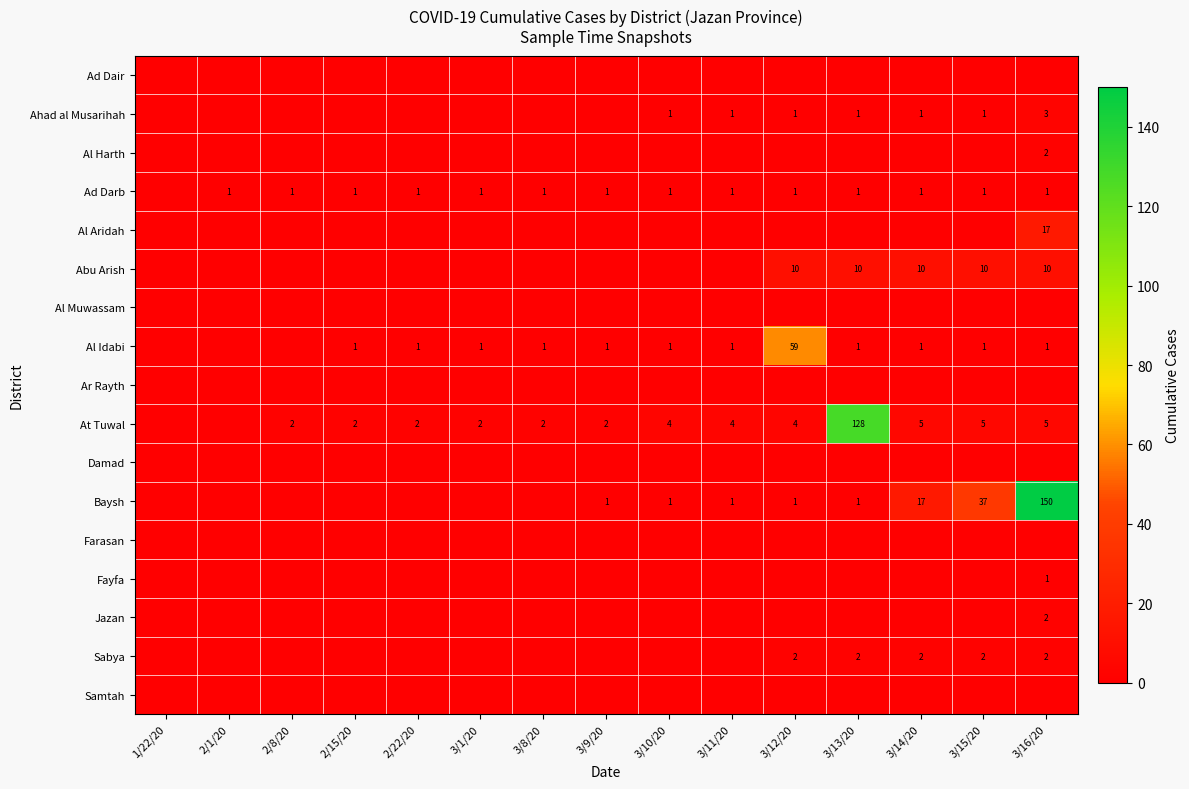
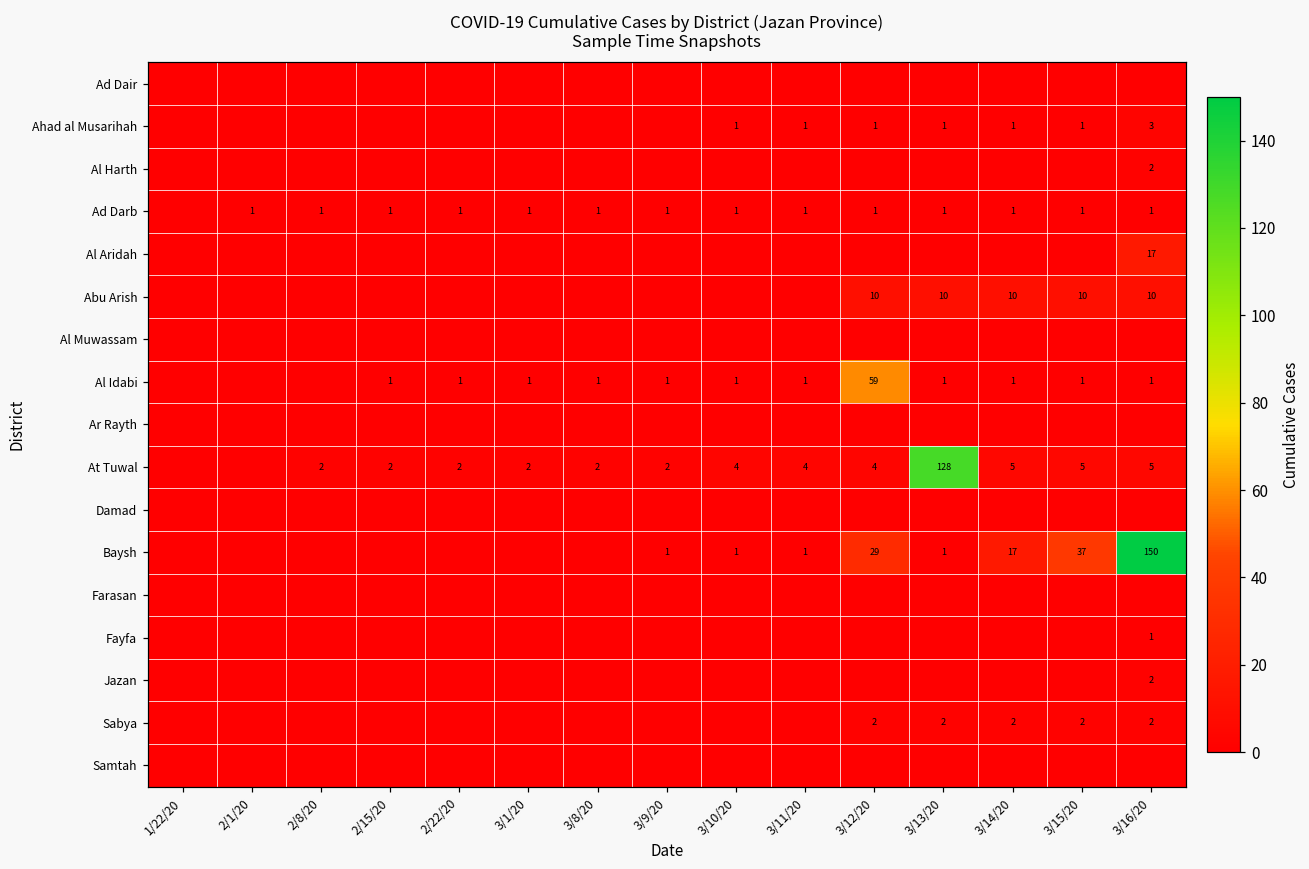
  {
    "Ahad al Musarihah": {
      "3/10/20": 1,
      "3/11/20": 1,
      "3/12/20": 1,
      "3/13/20": 1,
      "3/14/20": 1,
      "3/15/20": 1,
      "3/16/20": 3
    },
    "Al Harth": {
      "3/16/20": 2
    },
    "Ad Darb": {
      "2/1/20": 1,
      "2/8/20": 1,
      "2/15/20": 1,
      "2/22/20": 1,
      "3/1/20": 1,
      "3/8/20": 1,
      "3/9/20": 1,
      "3/10/20": 1,
      "3/11/20": 1,
      "3/12/20": 1,
      "3/13/20": 1,
      "3/14/20": 1,
      "3/15/20": 1,
      "3/16/20": 1
    },
    "Al Aridah": {
      "3/16/20": 17
    },
    "Abu Arish": {
      "3/12/20": 10,
      "3/13/20": 10,
      "3/14/20": 10,
      "3/15/20": 10,
      "3/16/20": 10
    },
    "Al Idabi": {
      "2/15/20": 1,
      "2/22/20": 1,
      "3/1/20": 1,
      "3/8/20": 1,
      "3/9/20": 1,
      "3/10/20": 1,
      "3/11/20": 1,
      "3/12/20": 59,
      "3/13/20": 1,
      "3/14/20": 1,
      "3/15/20": 1,
      "3/16/20": 1
    },
    "At Tuwal": {
      "2/8/20": 2,
      "2/15/20": 2,
      "2/22/20": 2,
      "3/1/20": 2,
      "3/8/20": 2,
      "3/9/20": 2,
      "3/10/20": 4,
      "3/11/20": 4,
      "3/12/20": 4,
      "3/13/20": 128,
      "3/14/20": 5,
      "3/15/20": 5,
      "3/16/20": 5
    },
    "Baysh": {
      "3/9/20": 1,
      "3/10/20": 1,
      "3/11/20": 1,
-     "3/12/20": 1,
+     "3/12/20": 29,
      "3/13/20": 1,
      "3/14/20": 17,
      "3/15/20": 37,
      "3/16/20": 150
    },
    "Fayfa": {
      "3/16/20": 1
    },
    "Jazan": {
      "3/16/20": 2
    },
    "Sabya": {
      "3/12/20": 2,
      "3/13/20": 2,
      "3/14/20": 2,
      "3/15/20": 2,
      "3/16/20": 2
    }
  }
